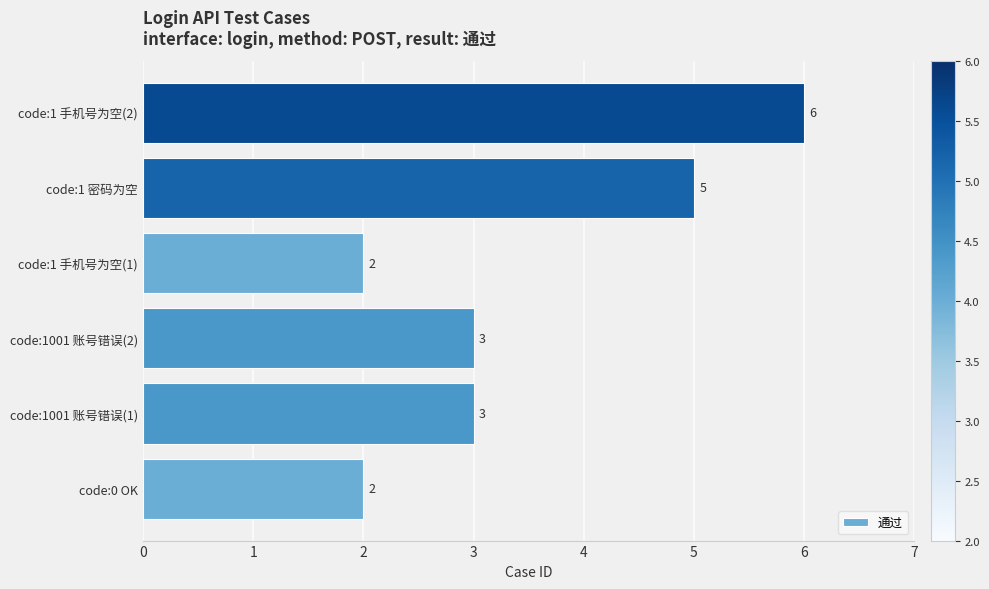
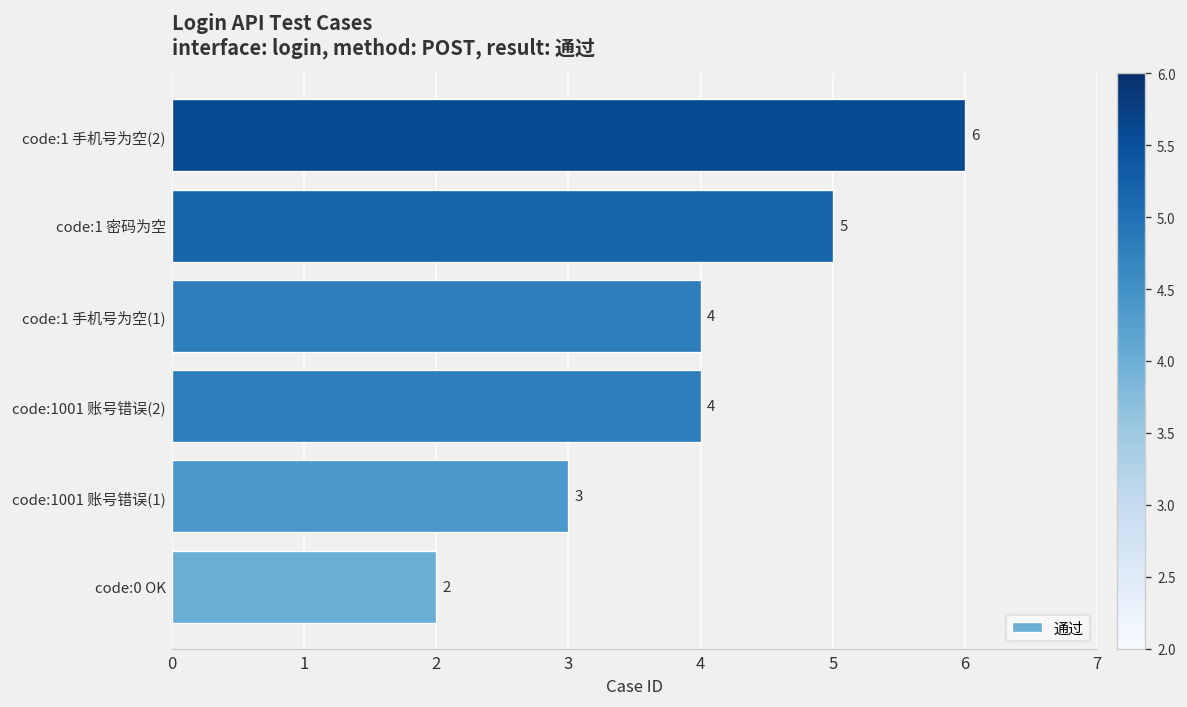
  {
    "code:1 手机号为空(2)": 6,
    "code:1 密码为空": 5,
-   "code:1 手机号为空(1)": 2,
-   "code:1001 账号错误(2)": 3,
+   "code:1 手机号为空(1)": 4,
+   "code:1001 账号错误(2)": 4,
    "code:1001 账号错误(1)": 3,
    "code:0 OK": 2
  }
